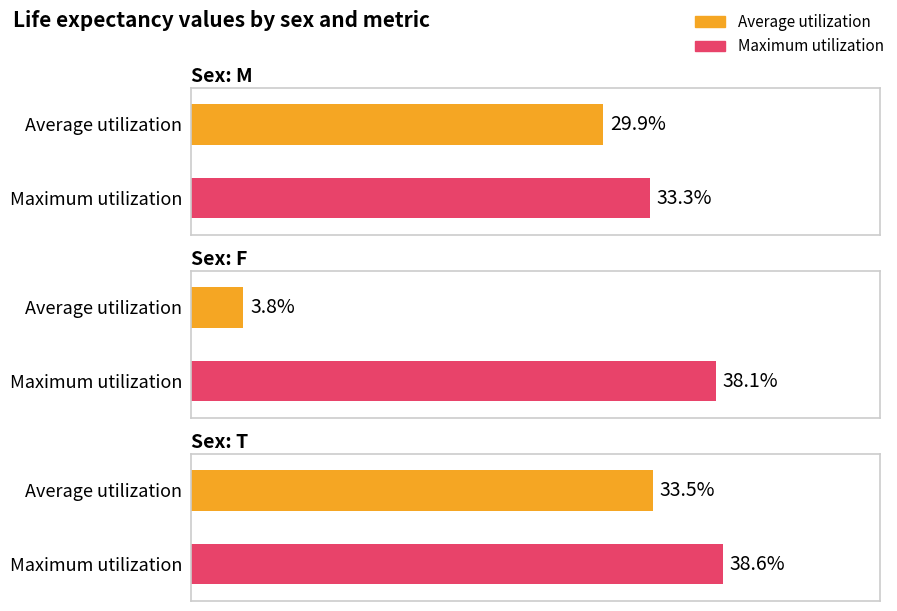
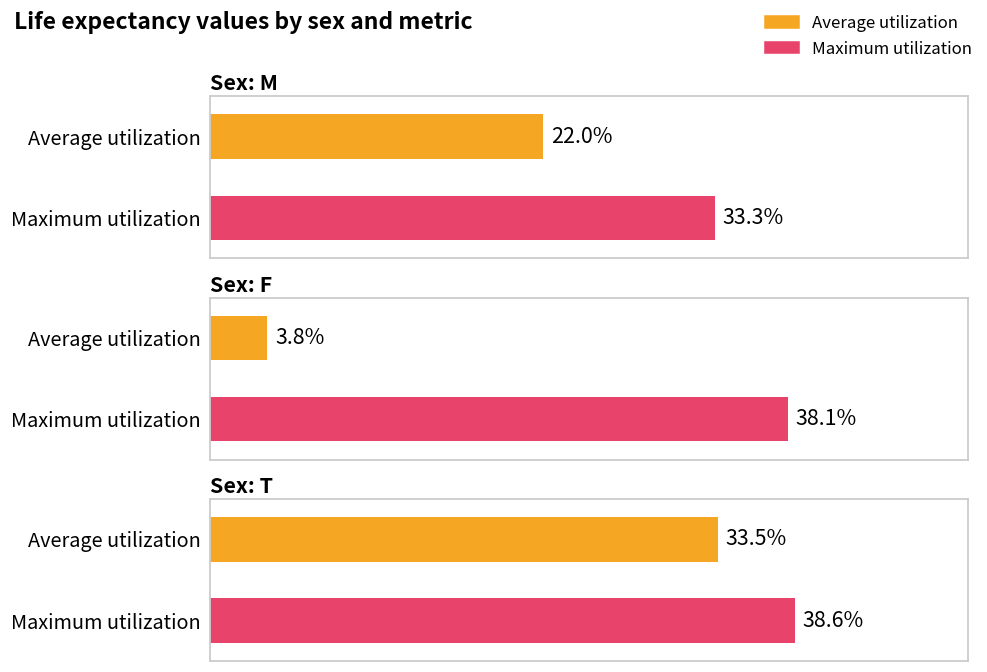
  {
    "Sex: M": {
-     "Average utilization": "29.9%",
+     "Average utilization": "22.0%",
      "Maximum utilization": "33.3%"
    },
    "Sex: F": {
      "Average utilization": "3.8%",
      "Maximum utilization": "38.1%"
    },
    "Sex: T": {
      "Average utilization": "33.5%",
      "Maximum utilization": "38.6%"
    }
  }
